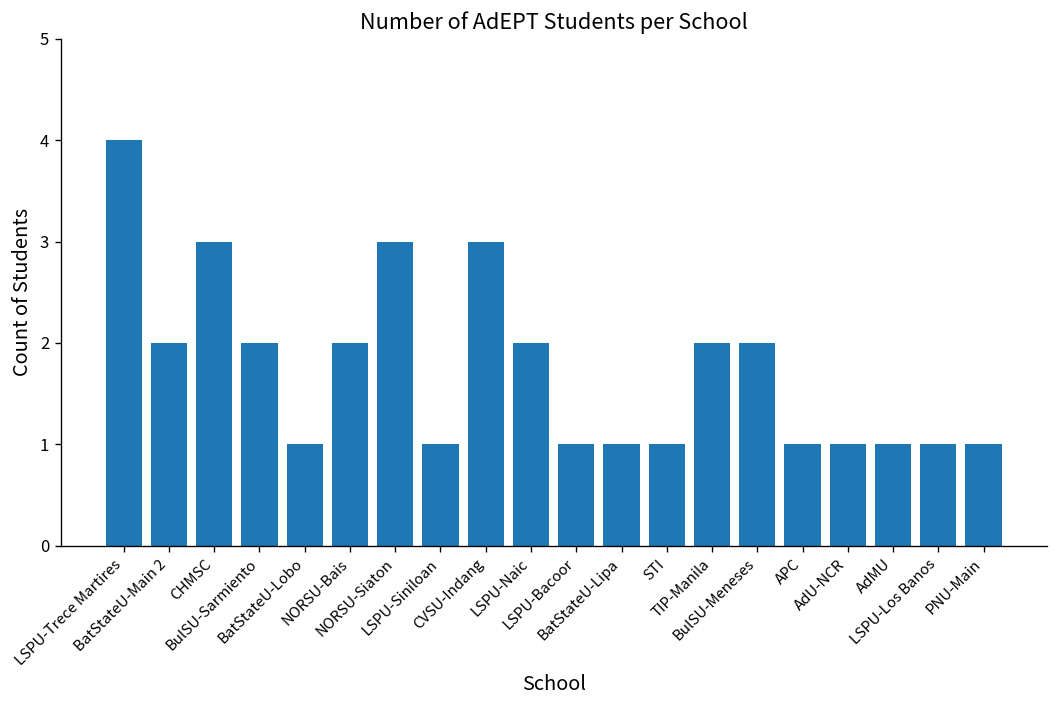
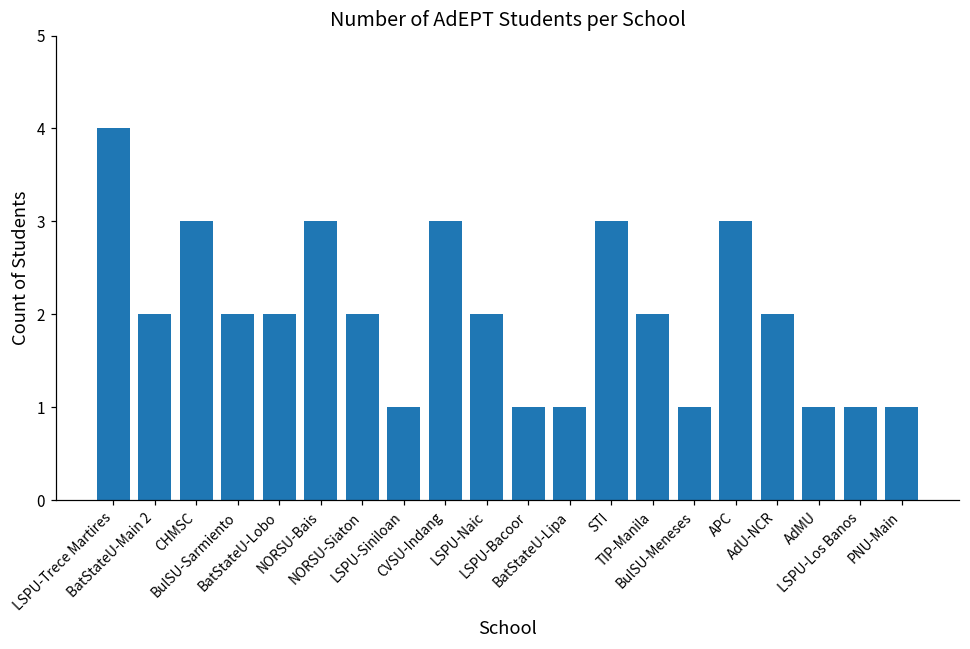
  {
    "LSPU-Trece Martires": 4,
    "BatStateU-Main 2": 2,
    "CHMSC": 3,
    "BulSU-Sarmiento": 2,
-   "BatStateU-Lobo": 1,
-   "NORSU-Bais": 2,
-   "NORSU-Siaton": 3,
+   "BatStateU-Lobo": 2,
+   "NORSU-Bais": 3,
+   "NORSU-Siaton": 2,
    "LSPU-Siniloan": 1,
    "CVSU-Indang": 3,
    "LSPU-Naic": 2,
    "LSPU-Bacoor": 1,
    "BatStateU-Lipa": 1,
-   "STI": 1,
+   "STI": 3,
    "TIP-Manila": 2,
-   "BulSU-Meneses": 2,
-   "APC": 1,
-   "AdU-NCR": 1,
+   "BulSU-Meneses": 1,
+   "APC": 3,
+   "AdU-NCR": 2,
    "AdMU": 1,
    "LSPU-Los Banos": 1,
    "PNU-Main": 1
  }
